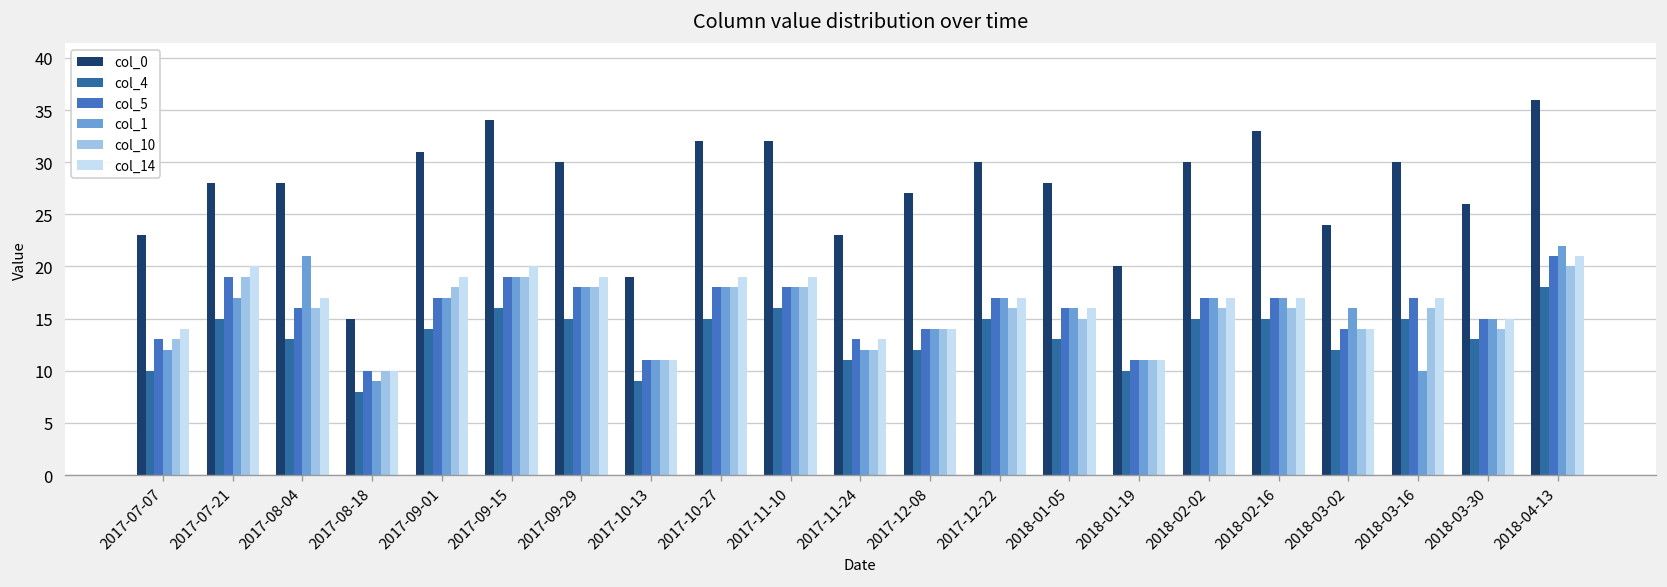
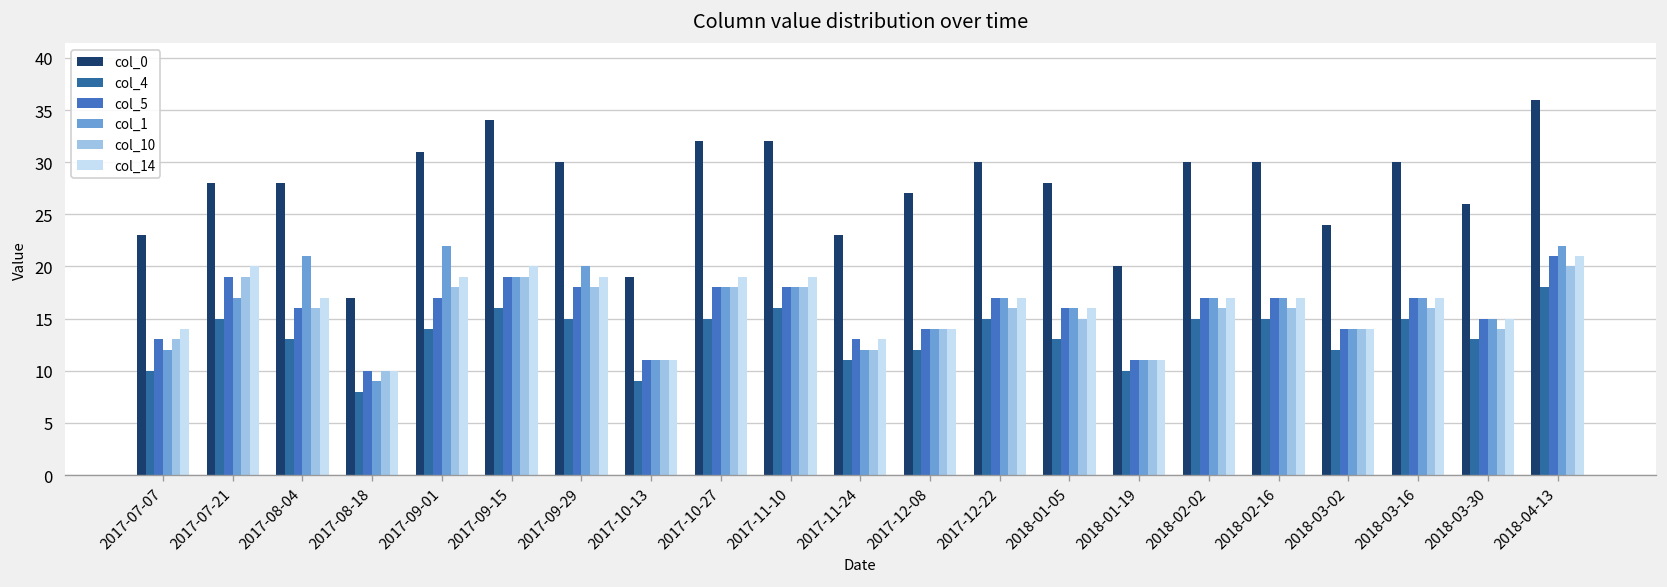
  {
    "col_0": {
      "2017-07-07": 23,
      "2017-07-21": 28,
      "2017-08-04": 28,
-     "2017-08-18": 15,
+     "2017-08-18": 17,
      "2017-09-01": 31,
      "2017-09-15": 34,
      "2017-09-29": 30,
      "2017-10-13": 19,
      "2017-10-27": 32,
      "2017-11-10": 32,
      "2017-11-24": 23,
      "2017-12-08": 27,
      "2017-12-22": 30,
      "2018-01-05": 28,
      "2018-01-19": 20,
      "2018-02-02": 30,
-     "2018-02-16": 33,
+     "2018-02-16": 30,
      "2018-03-02": 24,
      "2018-03-16": 30,
      "2018-03-30": 26,
      "2018-04-13": 36
    },
    "col_1": {
      "2017-07-07": 12,
      "2017-07-21": 17,
      "2017-08-04": 21,
      "2017-08-18": 9,
-     "2017-09-01": 17,
+     "2017-09-01": 22,
      "2017-09-15": 19,
-     "2017-09-29": 18,
+     "2017-09-29": 20,
      "2017-10-13": 11,
      "2017-10-27": 18,
      "2017-11-10": 18,
      "2017-11-24": 12,
      "2017-12-08": 14,
      "2017-12-22": 17,
      "2018-01-05": 16,
      "2018-01-19": 11,
      "2018-02-02": 17,
      "2018-02-16": 17,
-     "2018-03-02": 16,
-     "2018-03-16": 10,
+     "2018-03-02": 14,
+     "2018-03-16": 17,
      "2018-03-30": 15,
      "2018-04-13": 22
    }
  }
